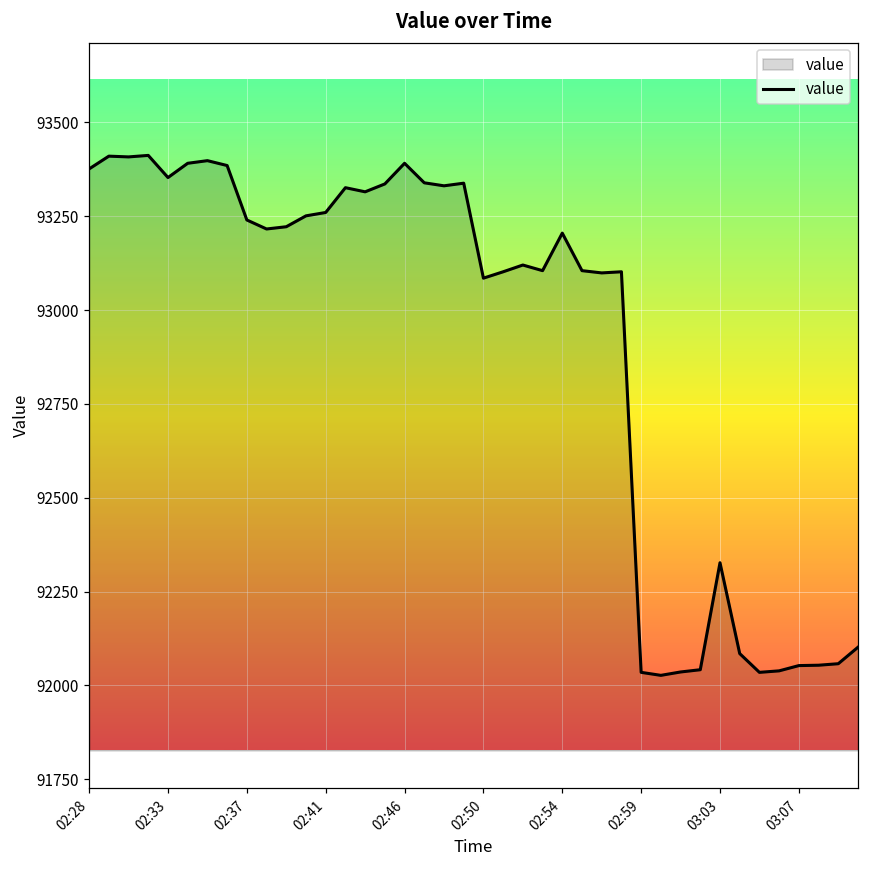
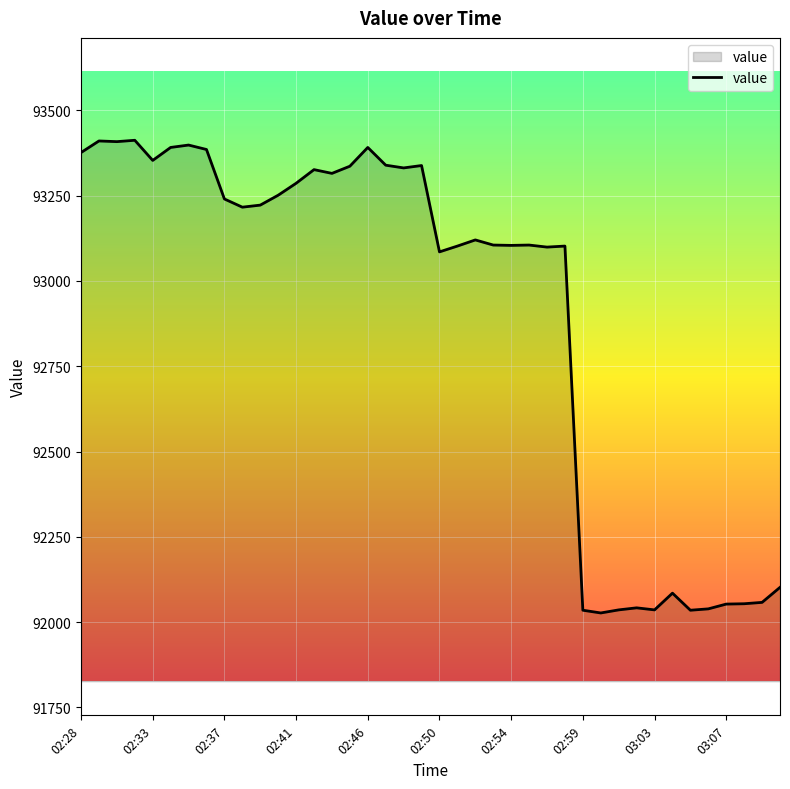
  {
    "02:28": 93380,
    "02:33": 93350,
    "02:37": 93240,
-   "02:41": 93260,
+   "02:41": 93290,
    "02:46": 93390,
    "02:50": 93090,
-   "02:54": 93210,
+   "02:54": 93100,
    "02:59": 92040,
-   "03:03": 92330,
+   "03:03": 92040,
    "03:07": 92050
  }
